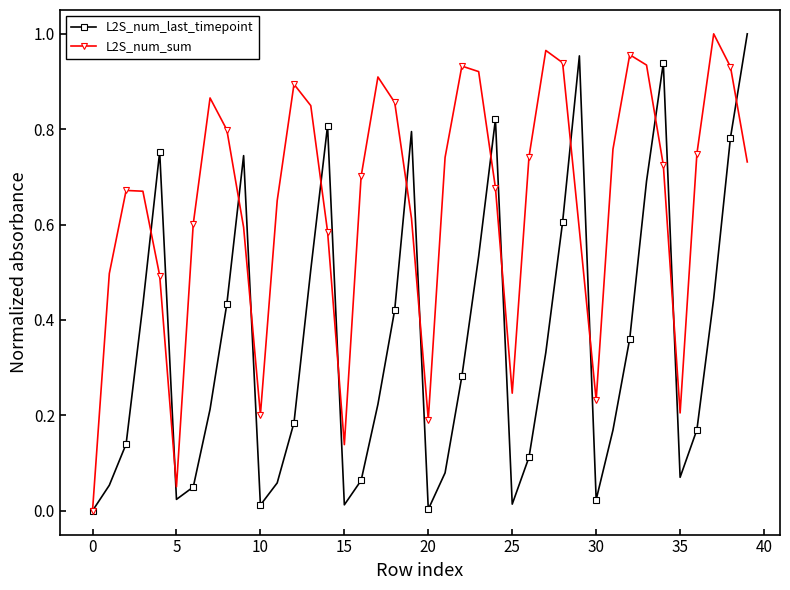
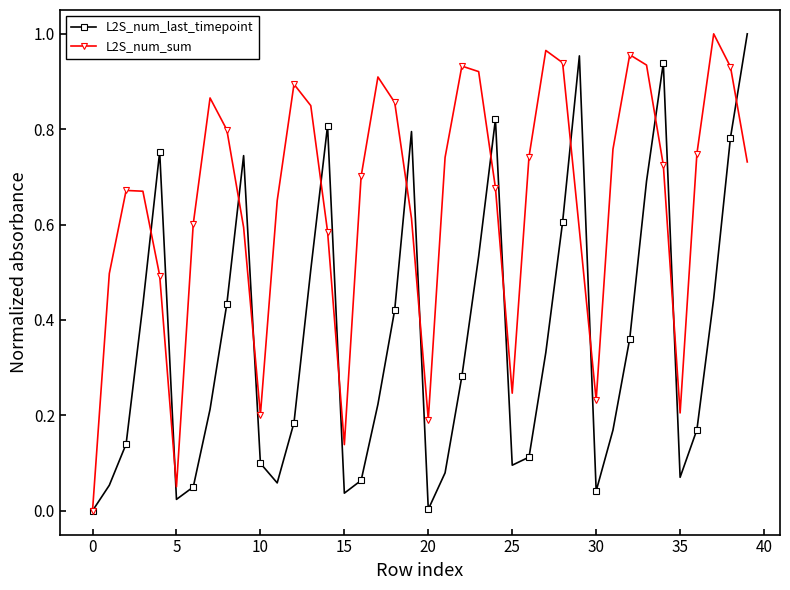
  {
    "L2S_num_last_timepoint": {
      "5": 0.02,
-     "10": 0.01,
-     "15": 0.01,
+     "10": 0.10,
+     "15": 0.04,
      "20": 0.00,
-     "25": 0.01,
-     "30": 0.02,
+     "25": 0.10,
+     "30": 0.04,
      "35": 0.07
    },
    "L2S_num_sum": {
      "5": 0.05,
      "10": 0.20,
      "15": 0.14,
      "20": 0.19,
      "25": 0.25,
      "30": 0.23,
      "35": 0.21
    }
  }
